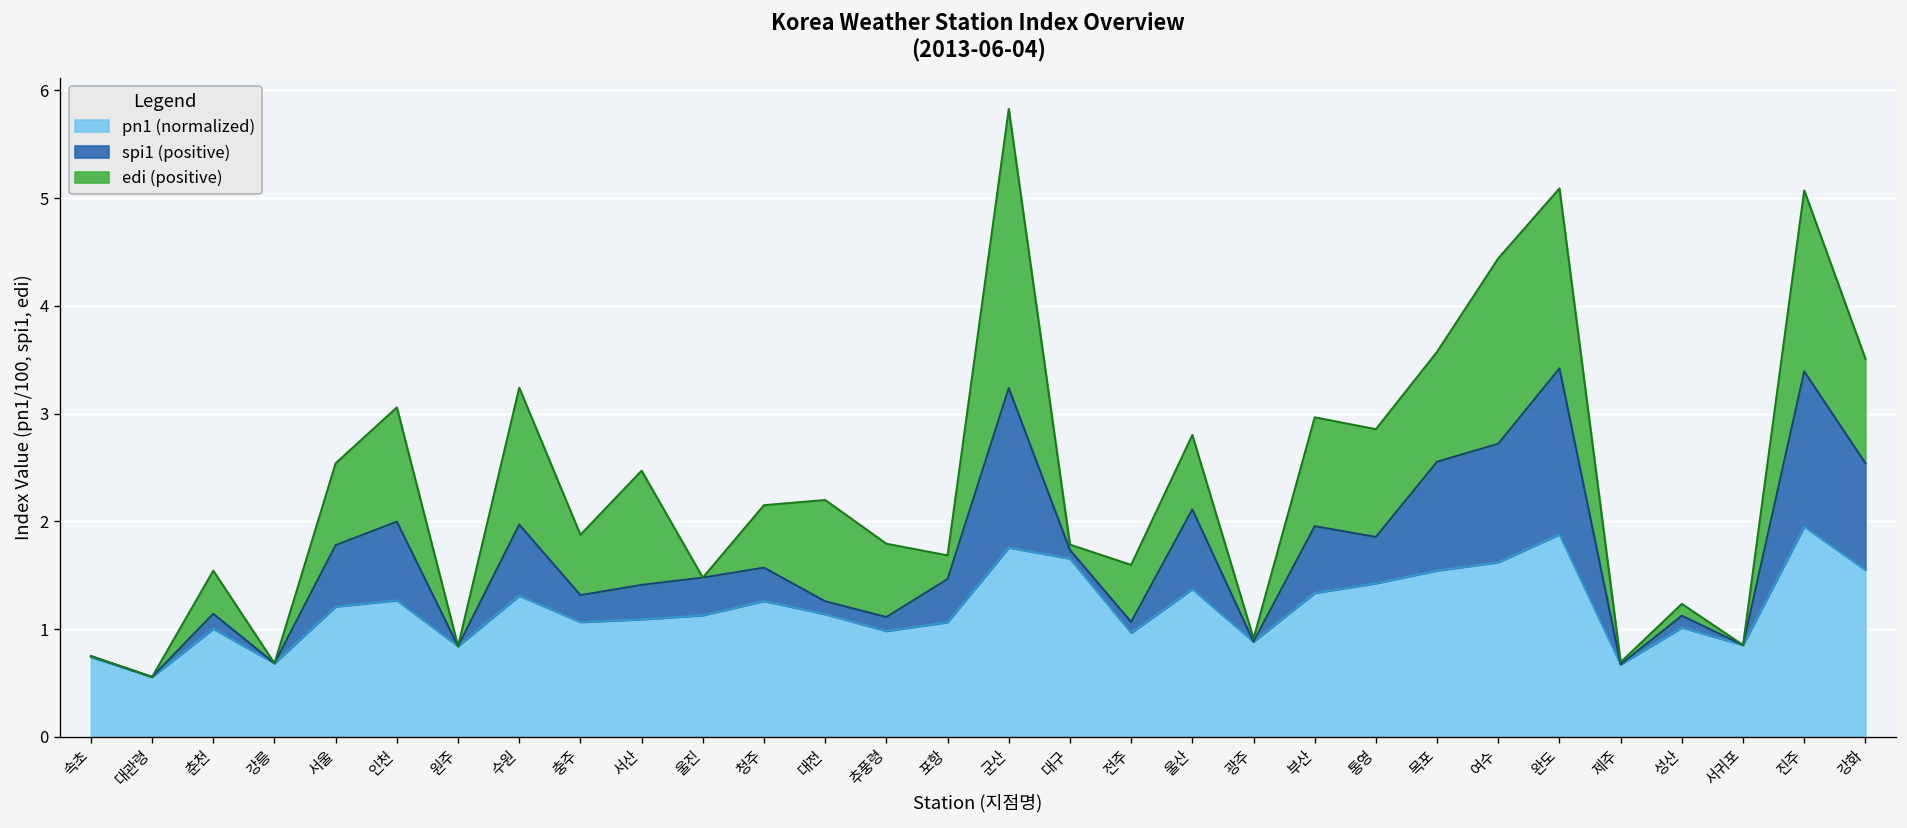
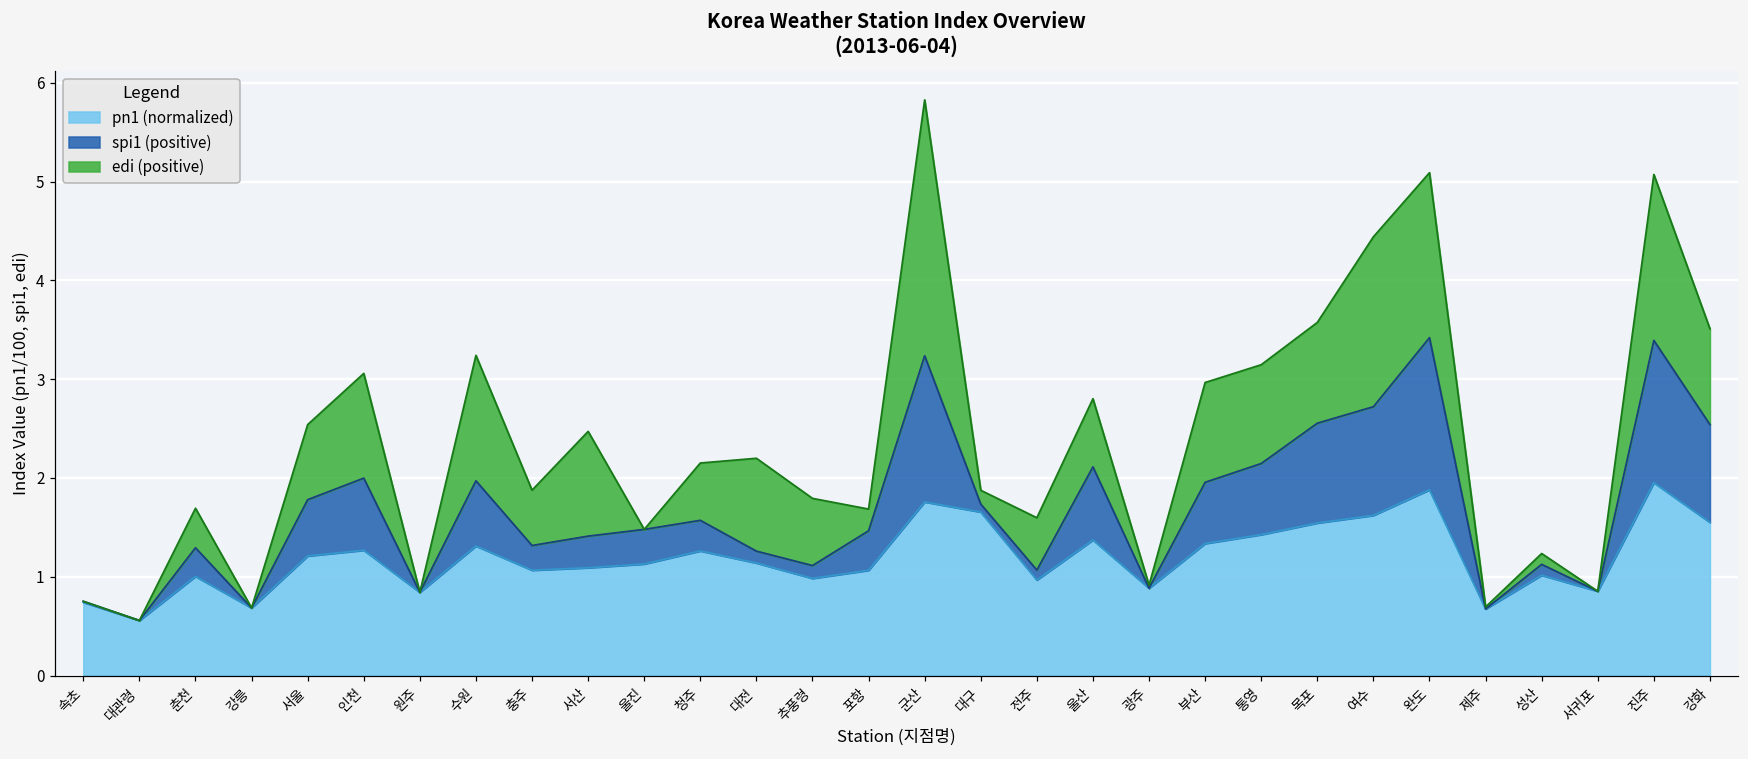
  {
    "pn1 (normalized)": {
      "춘천": 1.0,
      "서울": 1.2,
      "인천": 1.3,
      "수원": 1.3,
      "충주": 1.1,
      "서산": 1.1,
      "울진": 1.1,
      "청주": 1.3,
      "대전": 1.1,
      "추풍령": 1.0,
      "포항": 1.1,
      "군산": 1.8,
      "대구": 1.7,
      "전주": 1.0,
      "울산": 1.4,
      "부산": 1.3,
      "통영": 1.4,
      "목포": 1.5,
      "여수": 1.6,
      "완도": 1.9,
      "성산": 1.0,
      "진주": 2.0,
      "강화": 1.6
    },
    "spi1 (positive)": {
-     "춘천": 0.1,
+     "춘천": 0.3,
      "서울": 0.6,
      "인천": 0.7,
      "수원": 0.7,
      "충주": 0.3,
      "서산": 0.3,
      "청주": 0.3,
      "대전": 0.1,
      "추풍령": 0.1,
      "포항": 0.4,
      "군산": 1.5,
      "대구": 0.1,
      "전주": 0.1,
      "울산": 0.7,
      "부산": 0.6,
-     "통영": 0.4,
+     "통영": 0.7,
      "목포": 1.0,
      "여수": 1.1,
      "완도": 1.5,
      "성산": 0.1,
      "진주": 1.4,
      "강화": 1.0
    },
    "edi (positive)": {
      "춘천": 0.4,
      "서울": 0.8,
      "인천": 1.1,
      "수원": 1.3,
      "충주": 0.6,
      "서산": 1.1,
      "청주": 0.6,
      "대전": 0.9,
      "추풍령": 0.7,
      "포항": 0.2,
      "군산": 2.6,
-     "대구": 0.05,
+     "대구": 0.14,
      "전주": 0.5,
      "울산": 0.7,
      "광주": 0.0,
      "부산": 1.0,
      "통영": 1.0,
      "목포": 1.0,
      "여수": 1.7,
      "완도": 1.7,
      "성산": 0.1,
      "진주": 1.7,
      "강화": 1.0
    }
  }
